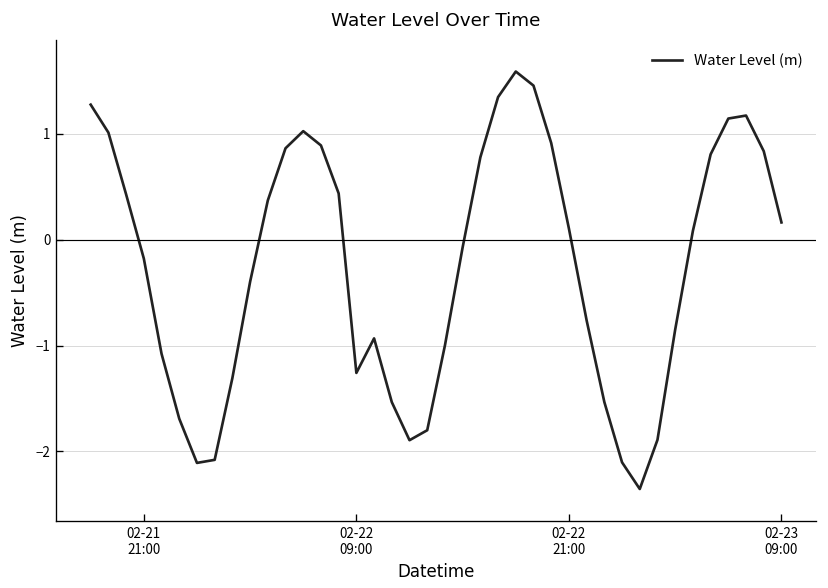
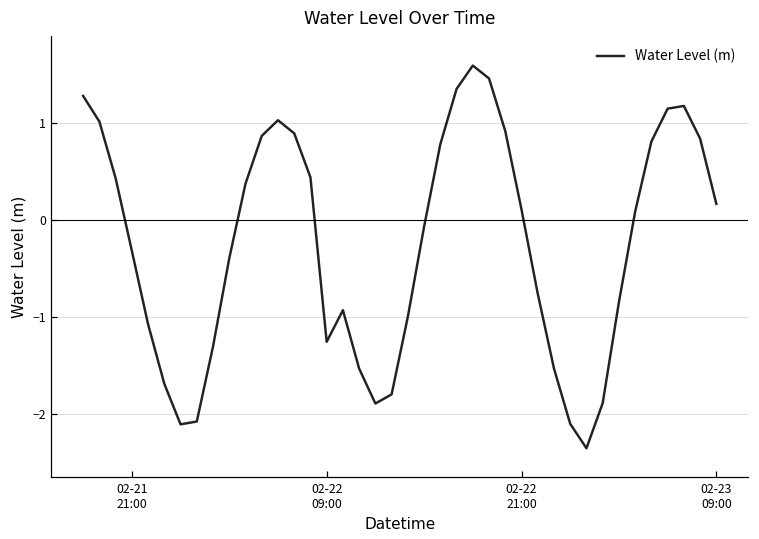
  {
-   "02-21 21:00": -0.2,
+   "02-21 21:00": -0.3,
    "02-22 09:00": -1.3,
    "02-22 21:00": 0.1,
    "02-23 09:00": 0.2
  }
